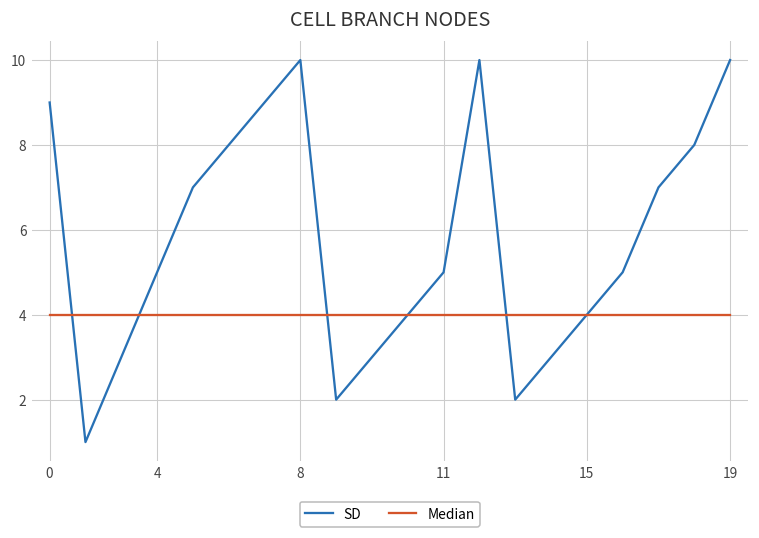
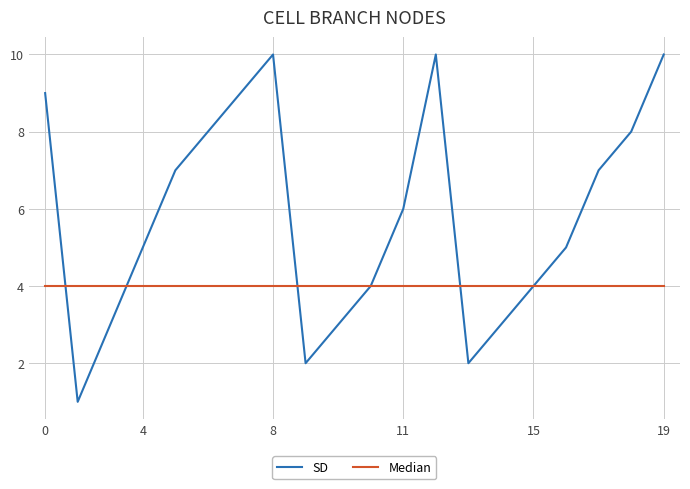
  {
    "SD": {
      "0": 9,
-     "11": 5,
+     "11": 6,
      "19": 10
    },
    "Median": {
      "0": 4,
      "11": 4,
      "19": 4
    }
  }
